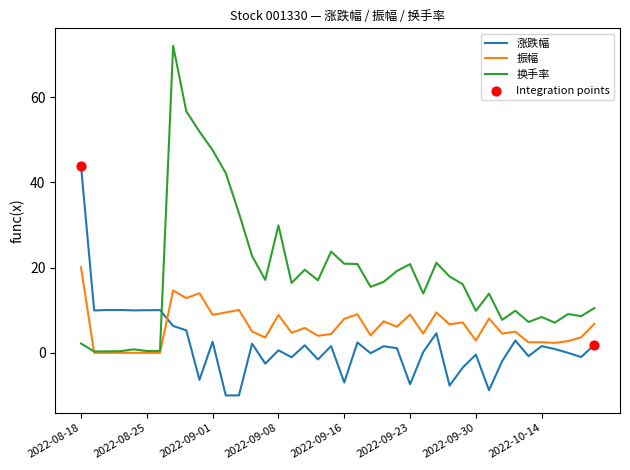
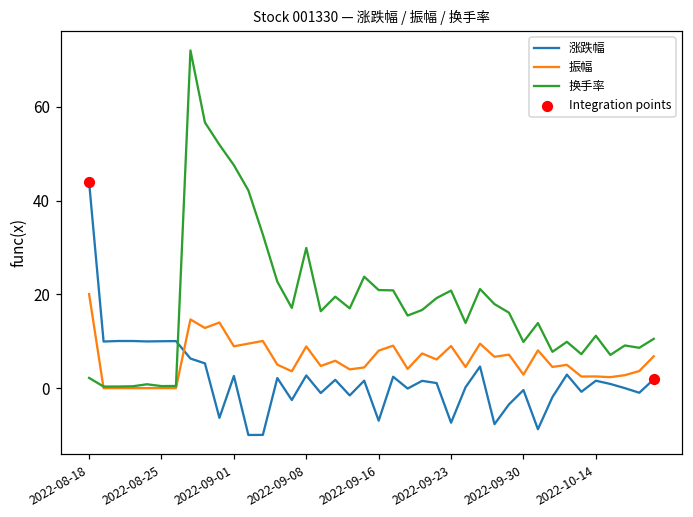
  {
    "涨跌幅": {
      "2022-08-25": 10,
      "2022-09-01": 3,
-     "2022-09-08": 1,
+     "2022-09-08": 3,
      "2022-09-16": -7,
      "2022-09-23": -7,
      "2022-09-30": 0,
      "2022-10-14": 2
    },
    "振幅": {
      "2022-08-18": 20,
      "2022-09-01": 9,
      "2022-09-08": 9,
      "2022-09-16": 8,
      "2022-09-23": 9,
      "2022-09-30": 3,
      "2022-10-14": 2
    },
    "换手率": {
      "2022-08-18": 2,
      "2022-09-01": 48,
      "2022-09-08": 30,
      "2022-09-16": 21,
      "2022-09-23": 21,
      "2022-09-30": 10,
-     "2022-10-14": 8
+     "2022-10-14": 11
    }
  }
